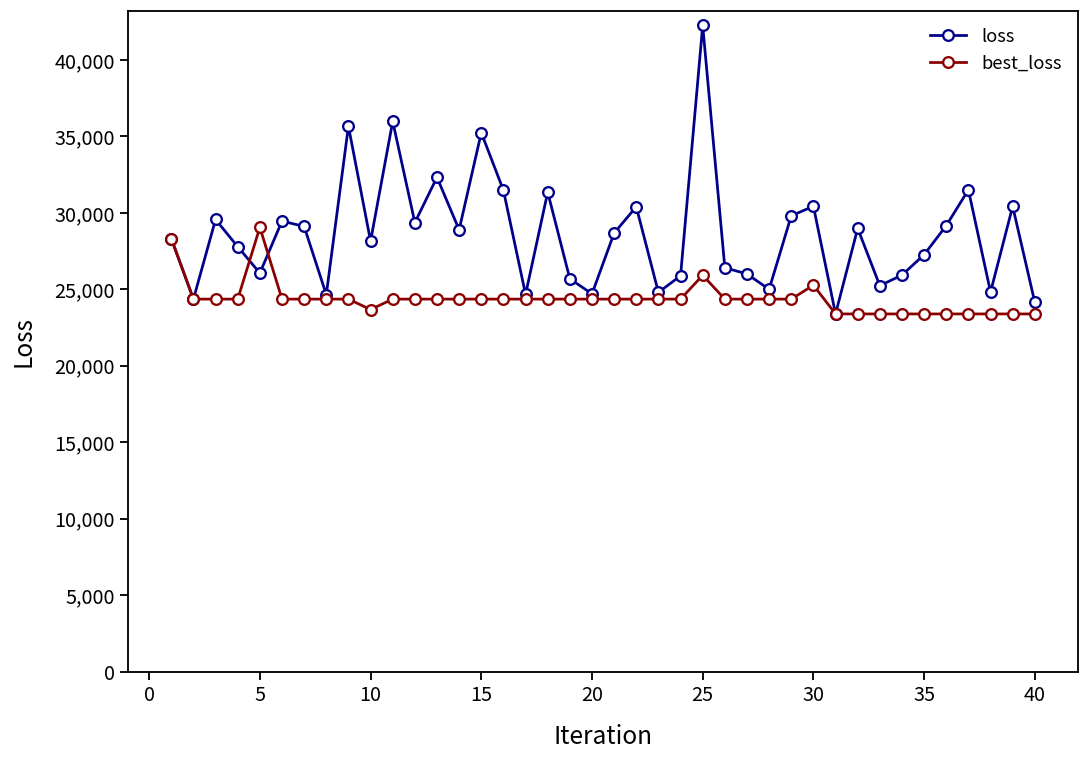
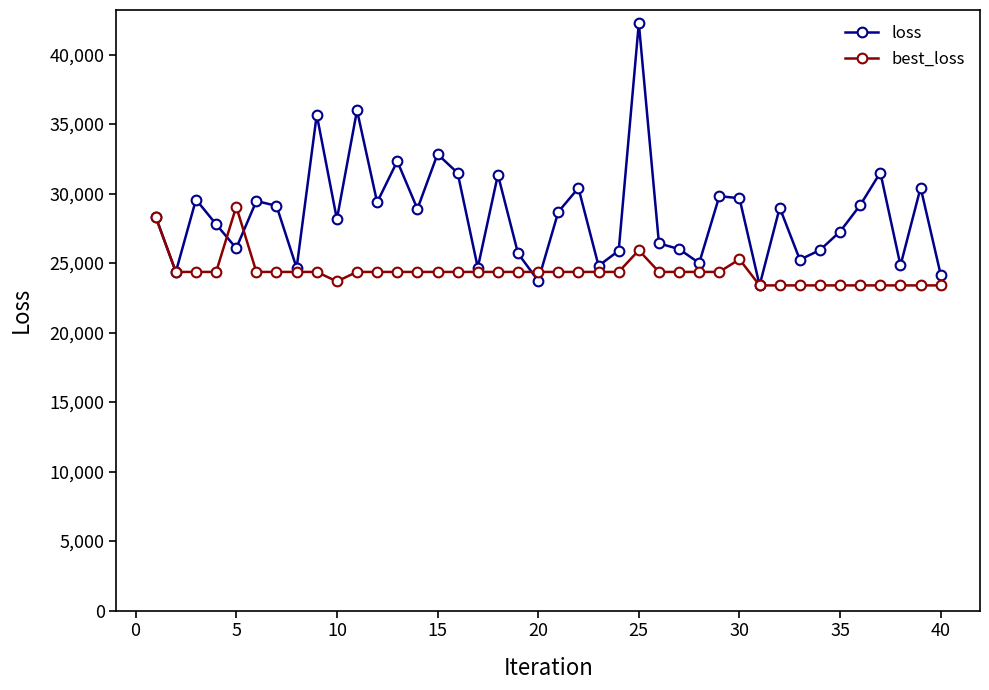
  {
    "loss": {
      "5": "26,100",
      "10": "28,100",
-     "15": "35,200",
-     "20": "24,700",
+     "15": "32,800",
+     "20": "23,700",
      "25": "42,300",
-     "30": "30,400",
+     "30": "29,700",
      "35": "27,300",
      "40": "24,100"
    },
    "best_loss": {
      "5": "29,100",
      "10": "23,700",
      "15": "24,400",
      "20": "24,400",
      "25": "25,900",
      "30": "25,300",
      "35": "23,400",
      "40": "23,400"
    }
  }
